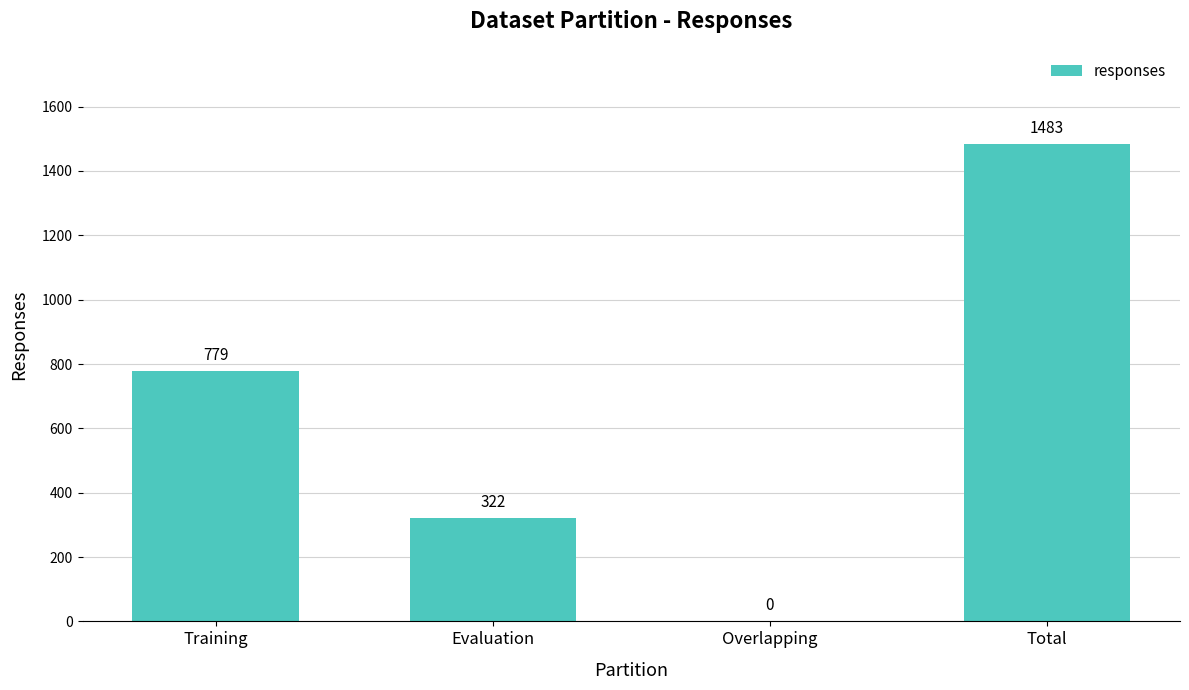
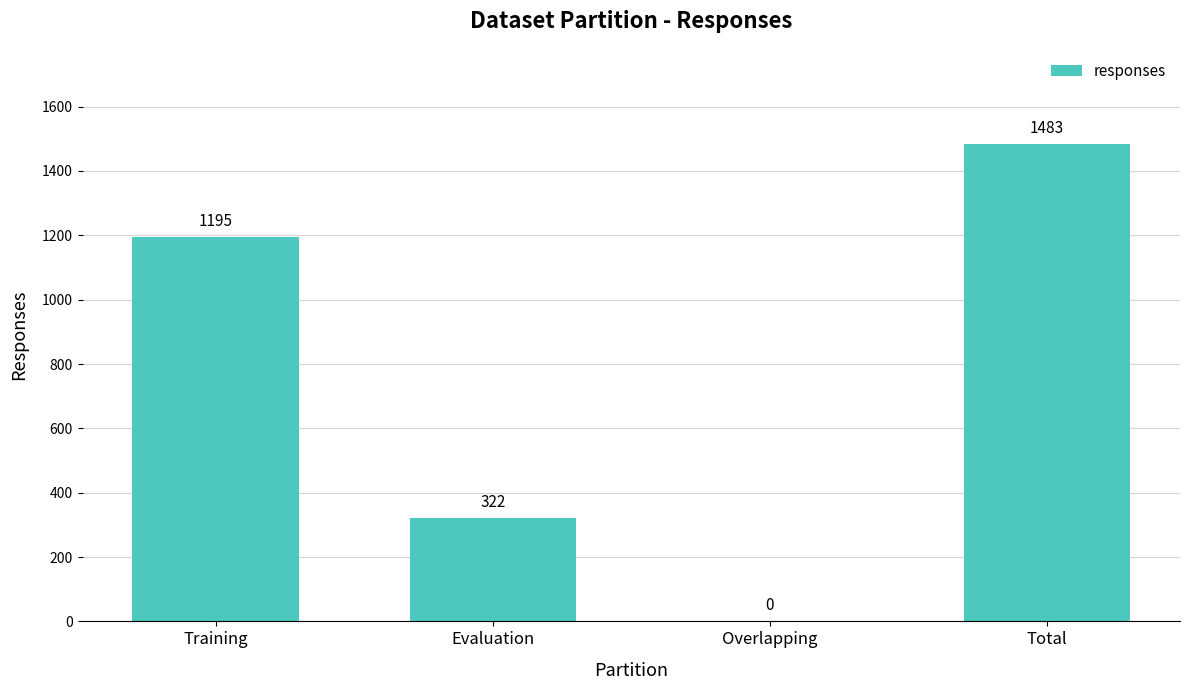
  {
-   "Training": 779,
+   "Training": 1195,
    "Evaluation": 322,
    "Overlapping": 0,
    "Total": 1483
  }
